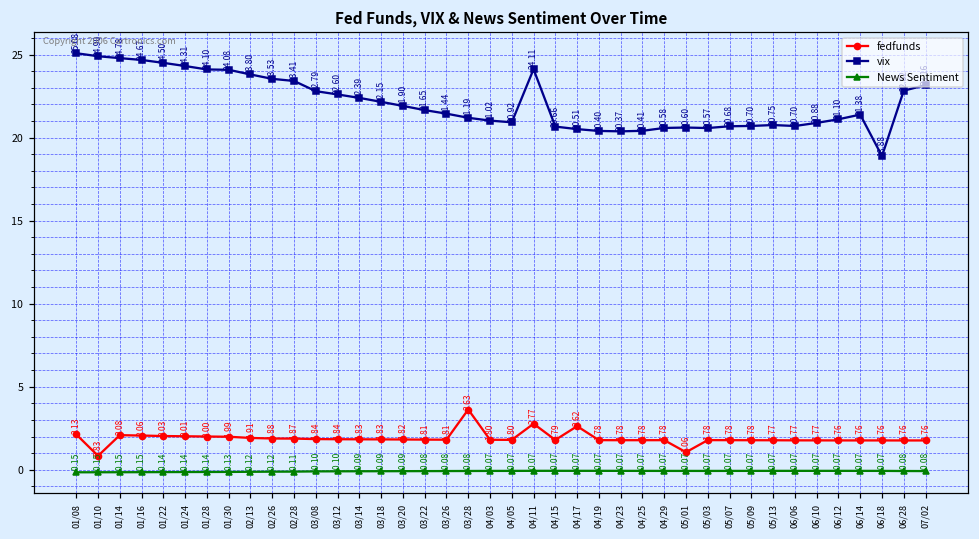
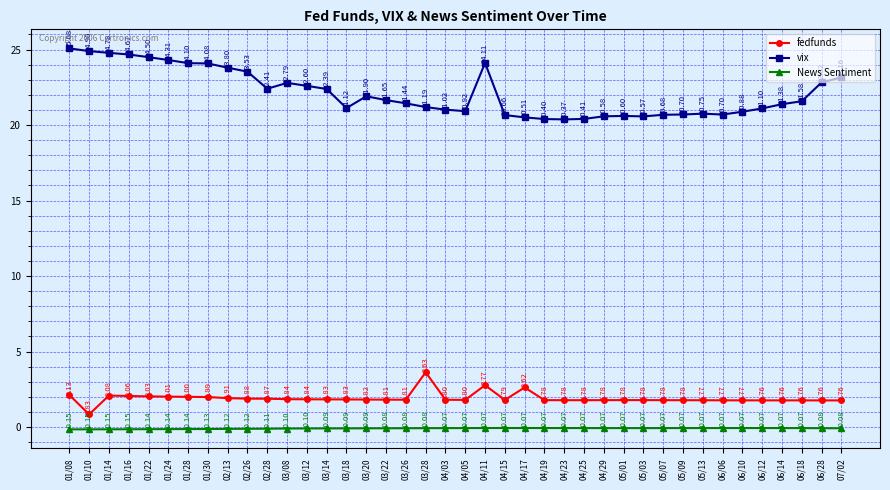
  {
    "fedfunds": {
      "01/08": 2.13,
      "01/14": 2.08,
      "01/16": 2.06,
      "01/22": 2.03,
      "01/24": 2.01,
      "01/28": 2.00,
      "01/30": 1.99,
      "02/13": 1.91,
      "02/26": 1.88,
      "02/28": 1.87,
      "03/08": 1.84,
      "03/12": 1.84,
      "03/14": 1.83,
      "03/18": 1.83,
      "03/20": 1.82,
      "03/22": 1.81,
      "03/26": 1.81,
      "03/28": 3.63,
      "04/03": 1.80,
      "04/05": 1.80,
      "04/11": 2.77,
      "04/15": 1.79,
      "04/17": 2.62,
      "04/19": 1.78,
      "04/23": 1.78,
      "04/25": 1.78,
      "04/29": 1.78,
-     "05/01": 1.06,
+     "05/01": 1.78,
      "05/03": 1.78,
      "05/07": 1.78,
      "05/09": 1.78,
      "05/13": 1.77,
      "06/06": 1.77,
      "06/10": 1.77,
      "06/12": 1.76,
      "06/14": 1.76,
      "06/18": 1.76,
      "06/28": 1.76,
      "07/02": 1.76
    },
    "vix": {
      "01/24": 24.31,
      "01/28": 24.10,
      "01/30": 24.08,
      "02/13": 23.80,
      "02/26": 23.53,
-     "02/28": 23.41,
+     "02/28": 22.41,
      "03/08": 22.79,
      "03/12": 22.60,
      "03/14": 22.39,
-     "03/18": 22.15,
+     "03/18": 21.12,
      "03/20": 21.90,
      "03/22": 21.65,
      "03/26": 21.44,
      "03/28": 21.19,
      "04/03": 21.02,
      "04/05": 20.92,
      "04/11": 24.11,
      "04/15": 20.66,
      "04/17": 20.51,
      "04/19": 20.40,
      "04/23": 20.37,
      "04/25": 20.41,
      "04/29": 20.58,
      "05/01": 20.60,
      "05/03": 20.57,
      "05/07": 20.68,
      "05/09": 20.70,
      "05/13": 20.75,
      "06/06": 20.70,
      "06/10": 20.88,
      "06/12": 21.10,
      "06/14": 21.38,
-     "06/18": 18.88
+     "06/18": 21.58
    },
    "News Sentiment": {
      "01/08": -0.15,
      "01/14": -0.15,
      "01/16": -0.15,
      "01/22": -0.14,
      "01/24": -0.14,
      "01/28": -0.14,
      "01/30": -0.13,
      "02/13": -0.12,
      "02/26": -0.12,
      "02/28": -0.11,
      "03/08": -0.10,
      "03/12": -0.10,
      "03/14": -0.09,
      "03/18": -0.09,
      "03/20": -0.09,
      "03/22": -0.08,
      "03/26": -0.08,
      "03/28": -0.08,
      "04/03": -0.07,
      "04/05": -0.07,
      "04/11": -0.07,
      "04/15": -0.07,
      "04/17": -0.07,
      "04/19": -0.07,
      "04/23": -0.07,
      "04/25": -0.07,
      "04/29": -0.07,
      "05/01": -0.07,
      "05/03": -0.07,
      "05/07": -0.07,
      "05/09": -0.07,
      "05/13": -0.07,
      "06/06": -0.07,
      "06/10": -0.07,
      "06/12": -0.07,
      "06/14": -0.07,
      "06/18": -0.07,
      "06/28": -0.08,
      "07/02": -0.08
    }
  }
